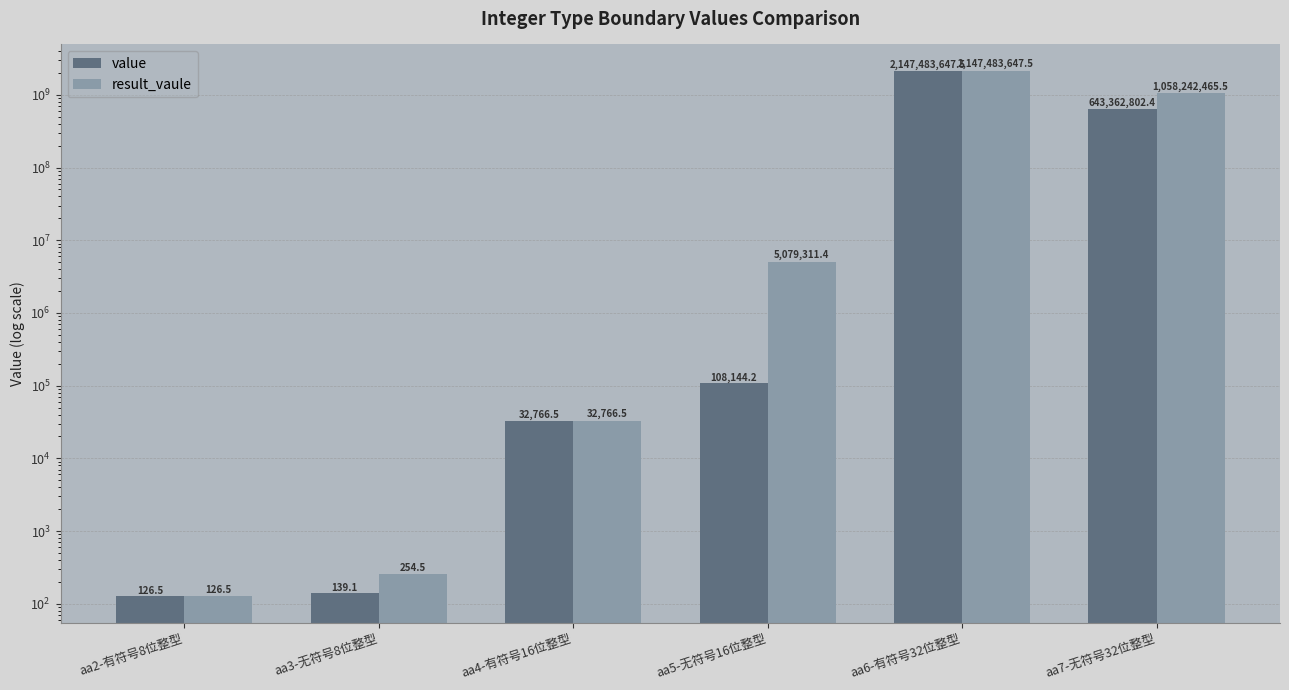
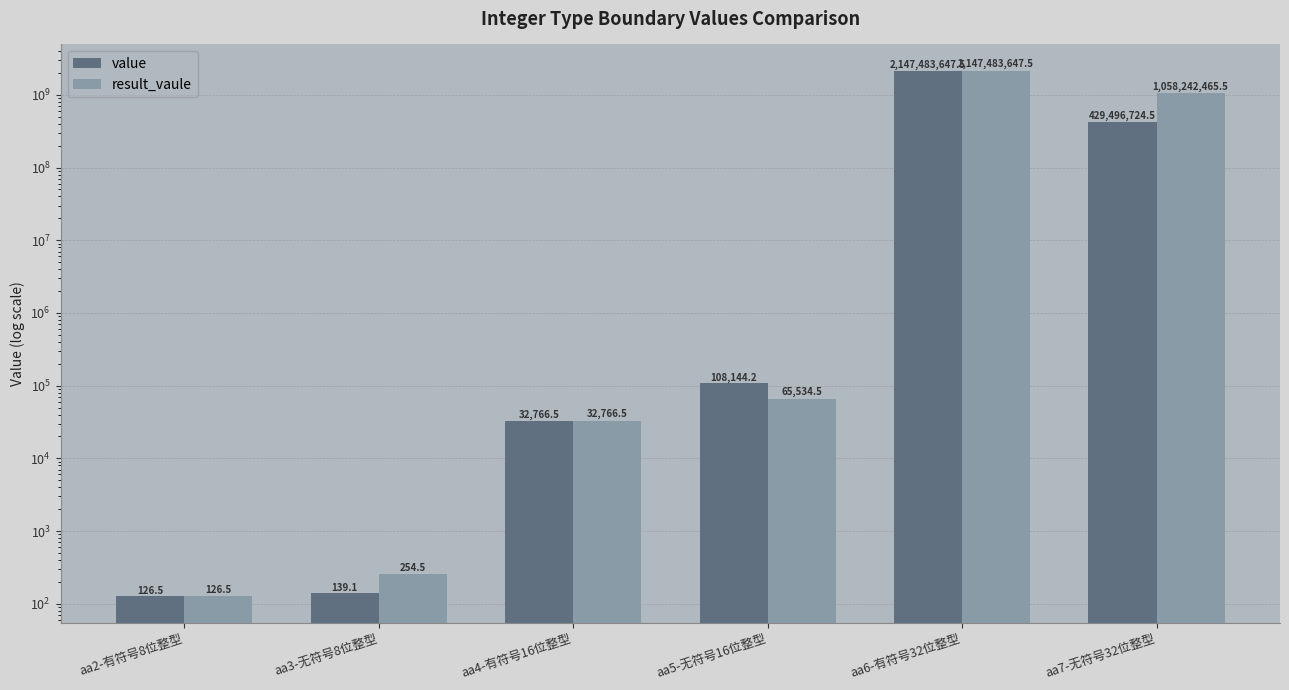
  {
    "value": {
      "aa2-有符号8位整型": "126.5",
      "aa3-无符号8位整型": "139.1",
      "aa4-有符号16位整型": "32,766.5",
      "aa5-无符号16位整型": "108,144.2",
      "aa6-有符号32位整型": "2,147,483,647.5",
-     "aa7-无符号32位整型": "643,362,802.4"
+     "aa7-无符号32位整型": "429,496,724.5"
    },
    "result_vaule": {
      "aa2-有符号8位整型": "126.5",
      "aa3-无符号8位整型": "254.5",
      "aa4-有符号16位整型": "32,766.5",
-     "aa5-无符号16位整型": "5,079,311.4",
+     "aa5-无符号16位整型": "65,534.5",
      "aa6-有符号32位整型": "2,147,483,647.5",
      "aa7-无符号32位整型": "1,058,242,465.5"
    }
  }
